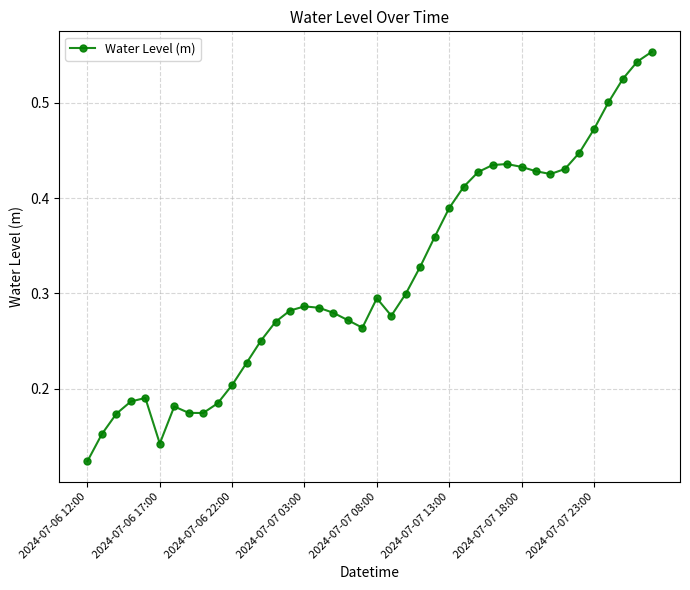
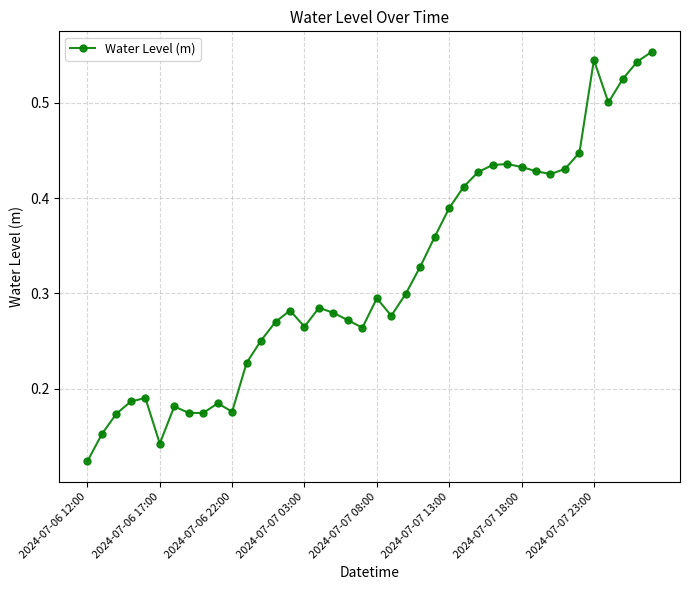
  {
    "2024-07-06 12:00": 0.12,
    "2024-07-06 17:00": 0.14,
-   "2024-07-06 22:00": 0.20,
-   "2024-07-07 03:00": 0.29,
+   "2024-07-06 22:00": 0.18,
+   "2024-07-07 03:00": 0.27,
    "2024-07-07 08:00": 0.29,
    "2024-07-07 13:00": 0.39,
    "2024-07-07 18:00": 0.43,
-   "2024-07-07 23:00": 0.47
+   "2024-07-07 23:00": 0.54
  }
